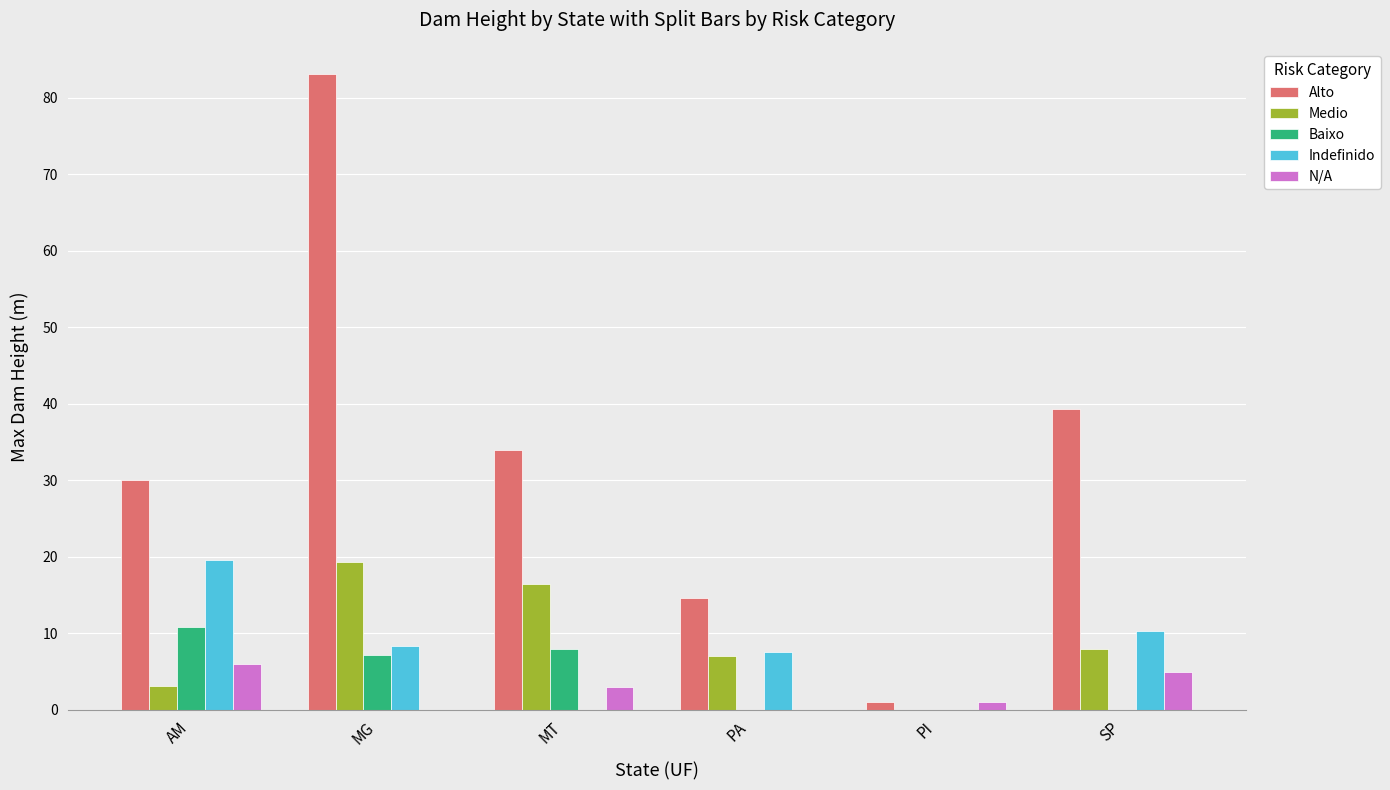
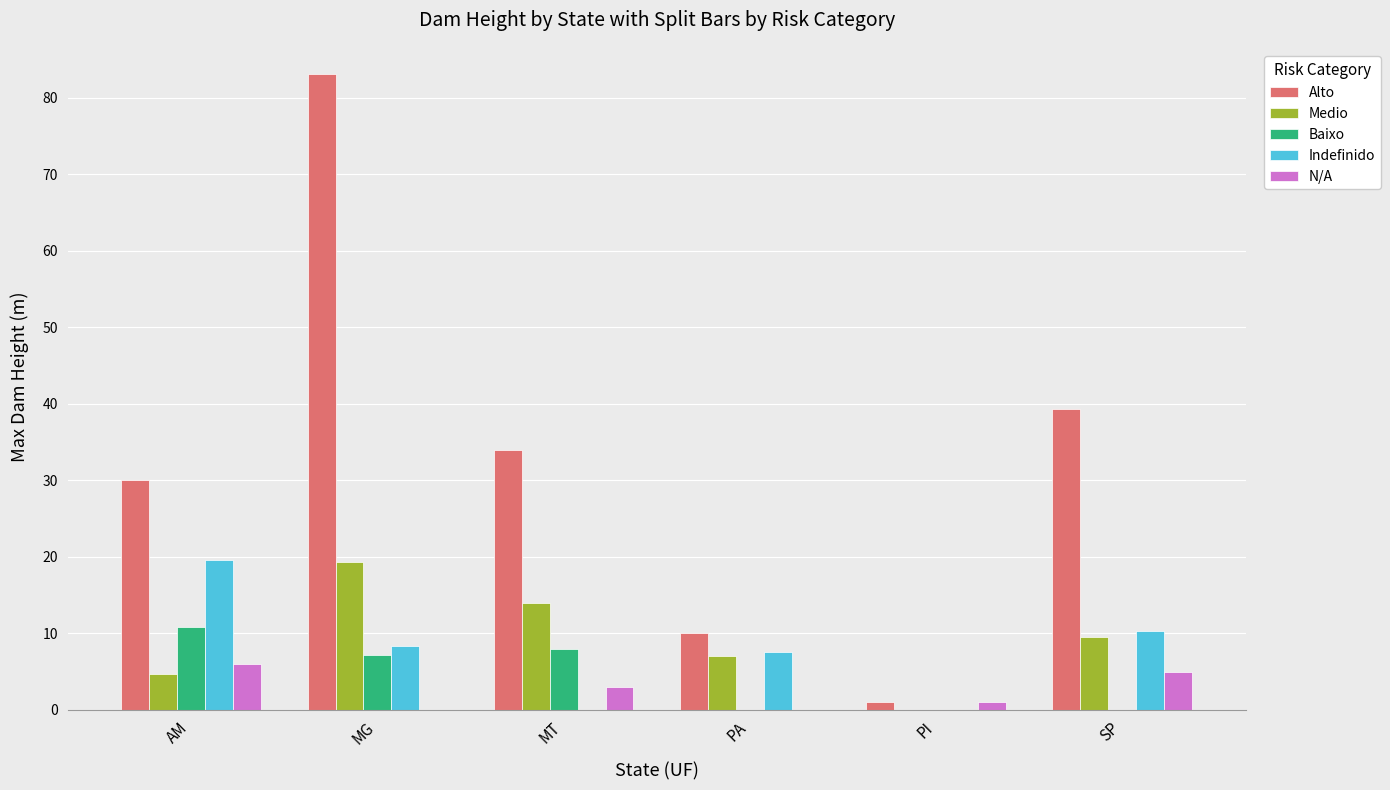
  {
    "Alto": {
      "AM": 30,
      "MG": 83,
      "MT": 34,
-     "PA": 15,
+     "PA": 10,
      "PI": 1,
      "SP": 39
    },
    "Medio": {
-     "AM": 3,
+     "AM": 5,
      "MG": 19,
-     "MT": 16,
+     "MT": 14,
      "PA": 7,
      "PI": 0,
-     "SP": 8
+     "SP": 10
    },
    "Baixo": {
      "AM": 11,
      "MG": 7,
      "MT": 8,
      "PA": 0,
      "PI": 0,
      "SP": 0
    },
    "Indefinido": {
      "AM": 20,
      "MG": 8,
      "MT": 0,
      "PA": 8,
      "PI": 0,
      "SP": 10
    },
    "N/A": {
      "AM": 6,
      "MG": 0,
      "MT": 3,
      "PA": 0,
      "PI": 1,
      "SP": 5
    }
  }
